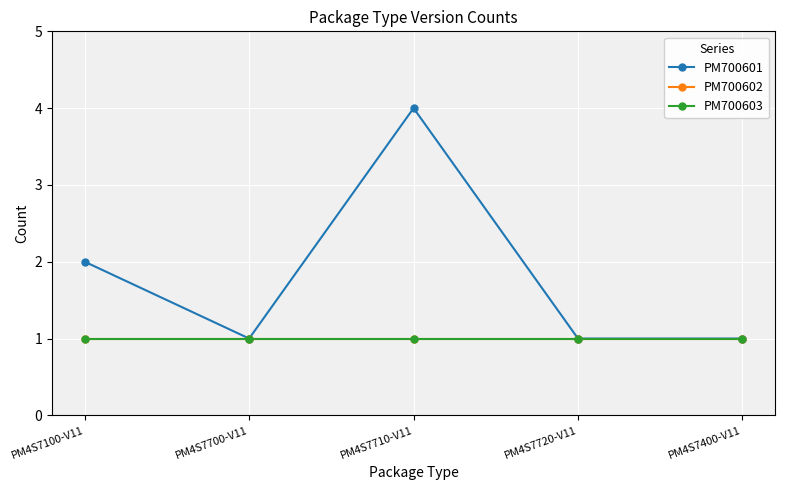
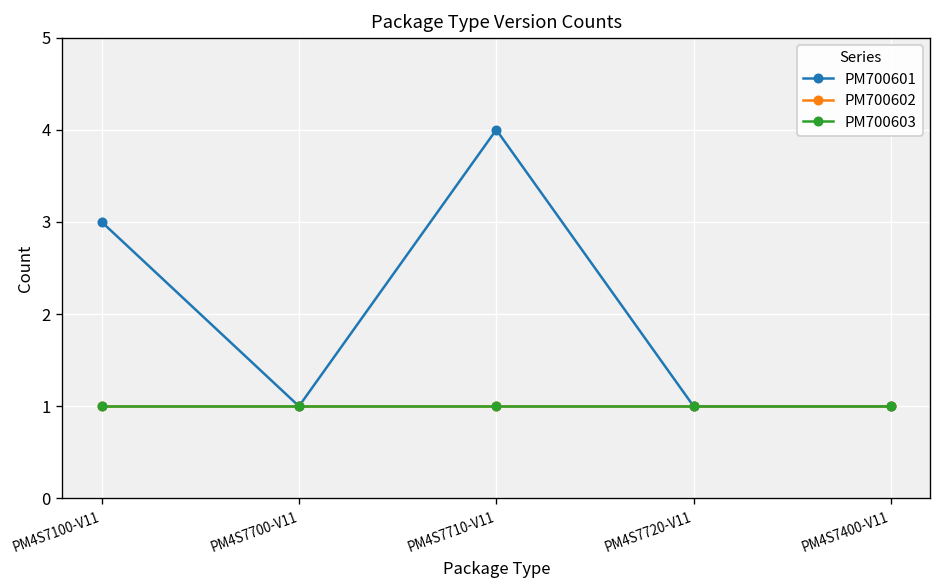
  {
    "PM700601": {
-     "PM4S7100-V11": 2,
+     "PM4S7100-V11": 3,
      "PM4S7710-V11": 4
    },
    "PM700603": {
      "PM4S7100-V11": 1,
      "PM4S7710-V11": 1
    }
  }
